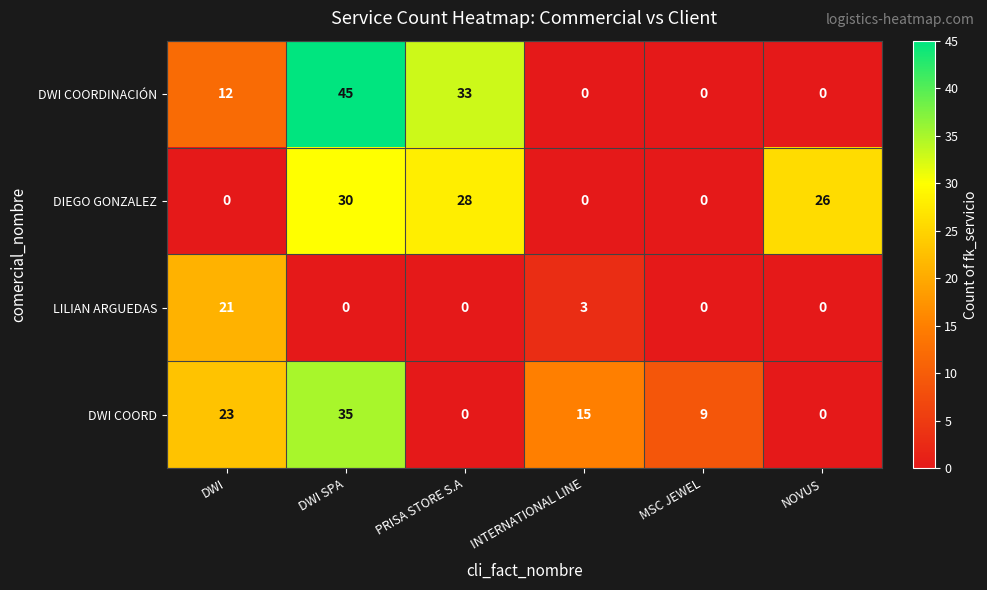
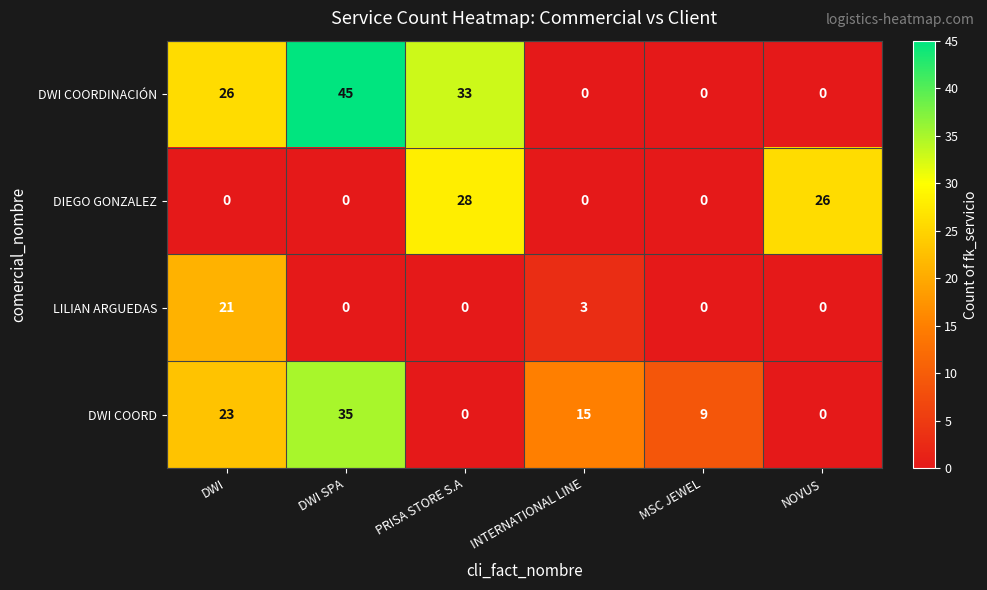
  {
    "DWI COORDINACIÓN": {
-     "DWI": 12,
+     "DWI": 26,
      "DWI SPA": 45,
      "PRISA STORE S.A": 33,
      "INTERNATIONAL LINE": 0,
      "MSC JEWEL": 0,
      "NOVUS": 0
    },
    "DIEGO GONZALEZ": {
      "DWI": 0,
-     "DWI SPA": 30,
+     "DWI SPA": 0,
      "PRISA STORE S.A": 28,
      "INTERNATIONAL LINE": 0,
      "MSC JEWEL": 0,
      "NOVUS": 26
    },
    "LILIAN ARGUEDAS": {
      "DWI": 21,
      "DWI SPA": 0,
      "PRISA STORE S.A": 0,
      "INTERNATIONAL LINE": 3,
      "MSC JEWEL": 0,
      "NOVUS": 0
    },
    "DWI COORD": {
      "DWI": 23,
      "DWI SPA": 35,
      "PRISA STORE S.A": 0,
      "INTERNATIONAL LINE": 15,
      "MSC JEWEL": 9,
      "NOVUS": 0
    }
  }
